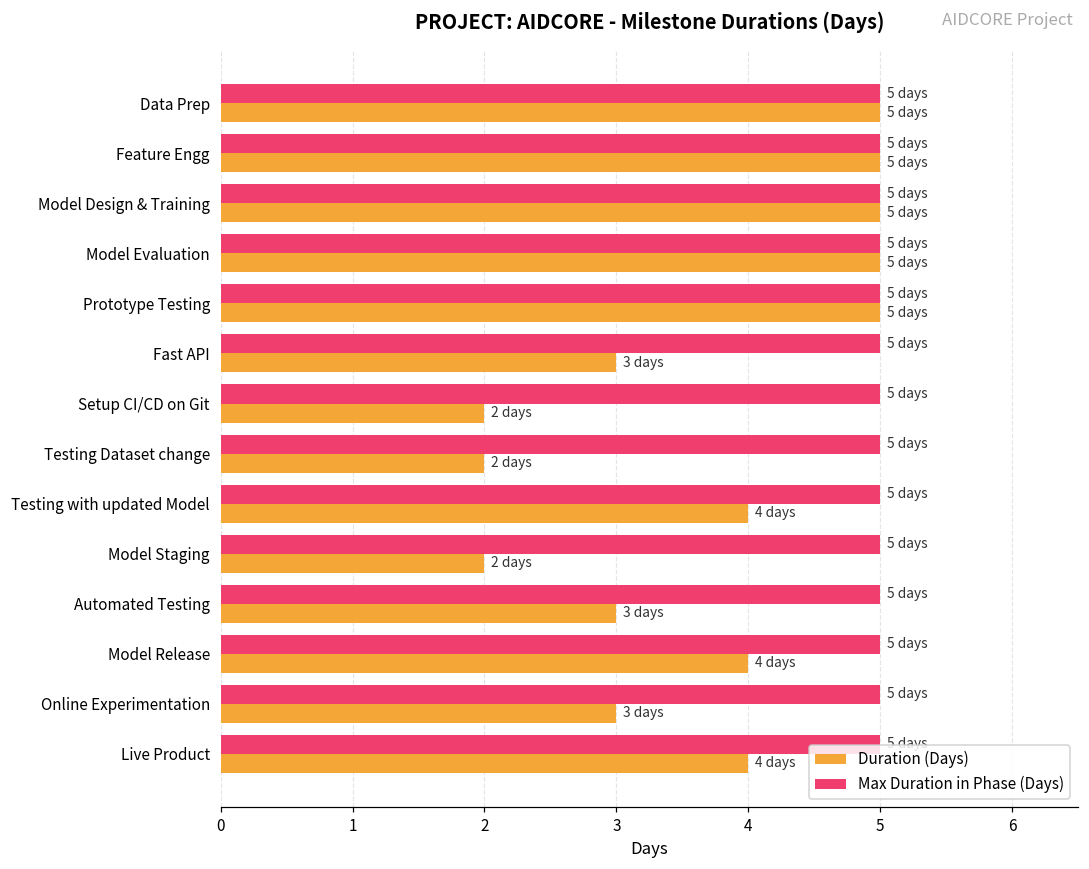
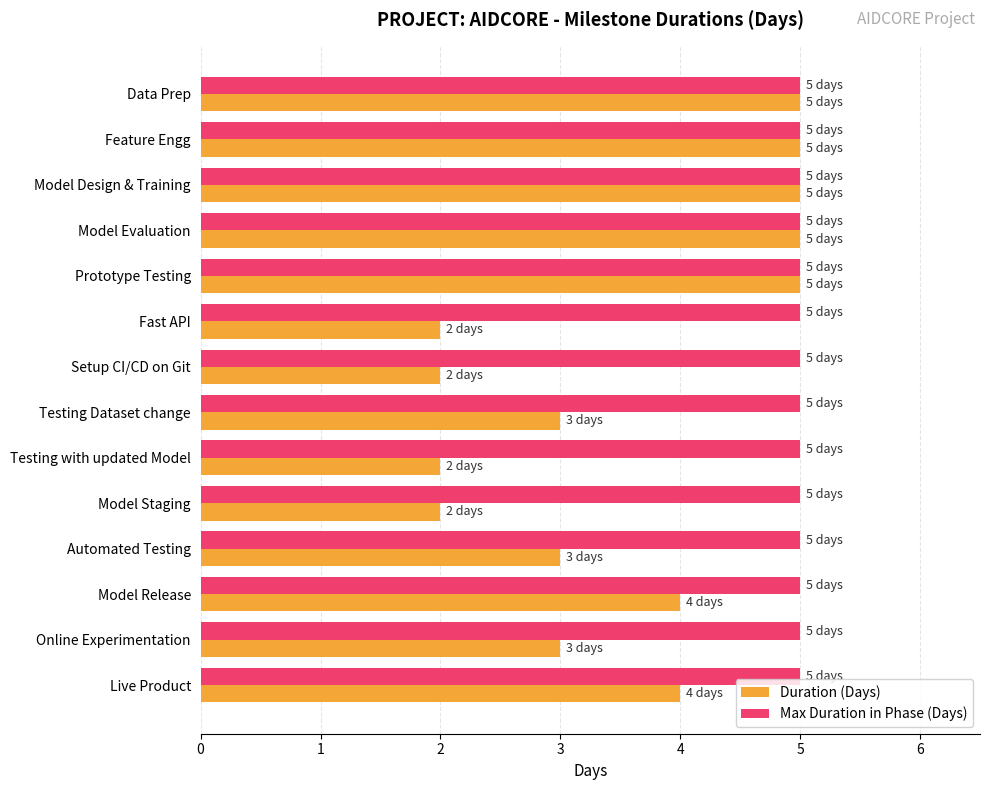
  {
    "Duration (Days)": {
      "Data Prep": 5,
      "Feature Engg": 5,
      "Model Design & Training": 5,
      "Model Evaluation": 5,
      "Prototype Testing": 5,
-     "Fast API": 3,
+     "Fast API": 2,
      "Setup CI/CD on Git": 2,
-     "Testing Dataset change": 2,
-     "Testing with updated Model": 4,
+     "Testing Dataset change": 3,
+     "Testing with updated Model": 2,
      "Model Staging": 2,
      "Automated Testing": 3,
      "Model Release": 4,
      "Online Experimentation": 3,
      "Live Product": 4
    },
    "Max Duration in Phase (Days)": {
      "Data Prep": 5,
      "Feature Engg": 5,
      "Model Design & Training": 5,
      "Model Evaluation": 5,
      "Prototype Testing": 5,
      "Fast API": 5,
      "Setup CI/CD on Git": 5,
      "Testing Dataset change": 5,
      "Testing with updated Model": 5,
      "Model Staging": 5,
      "Automated Testing": 5,
      "Model Release": 5,
      "Online Experimentation": 5
    }
  }
